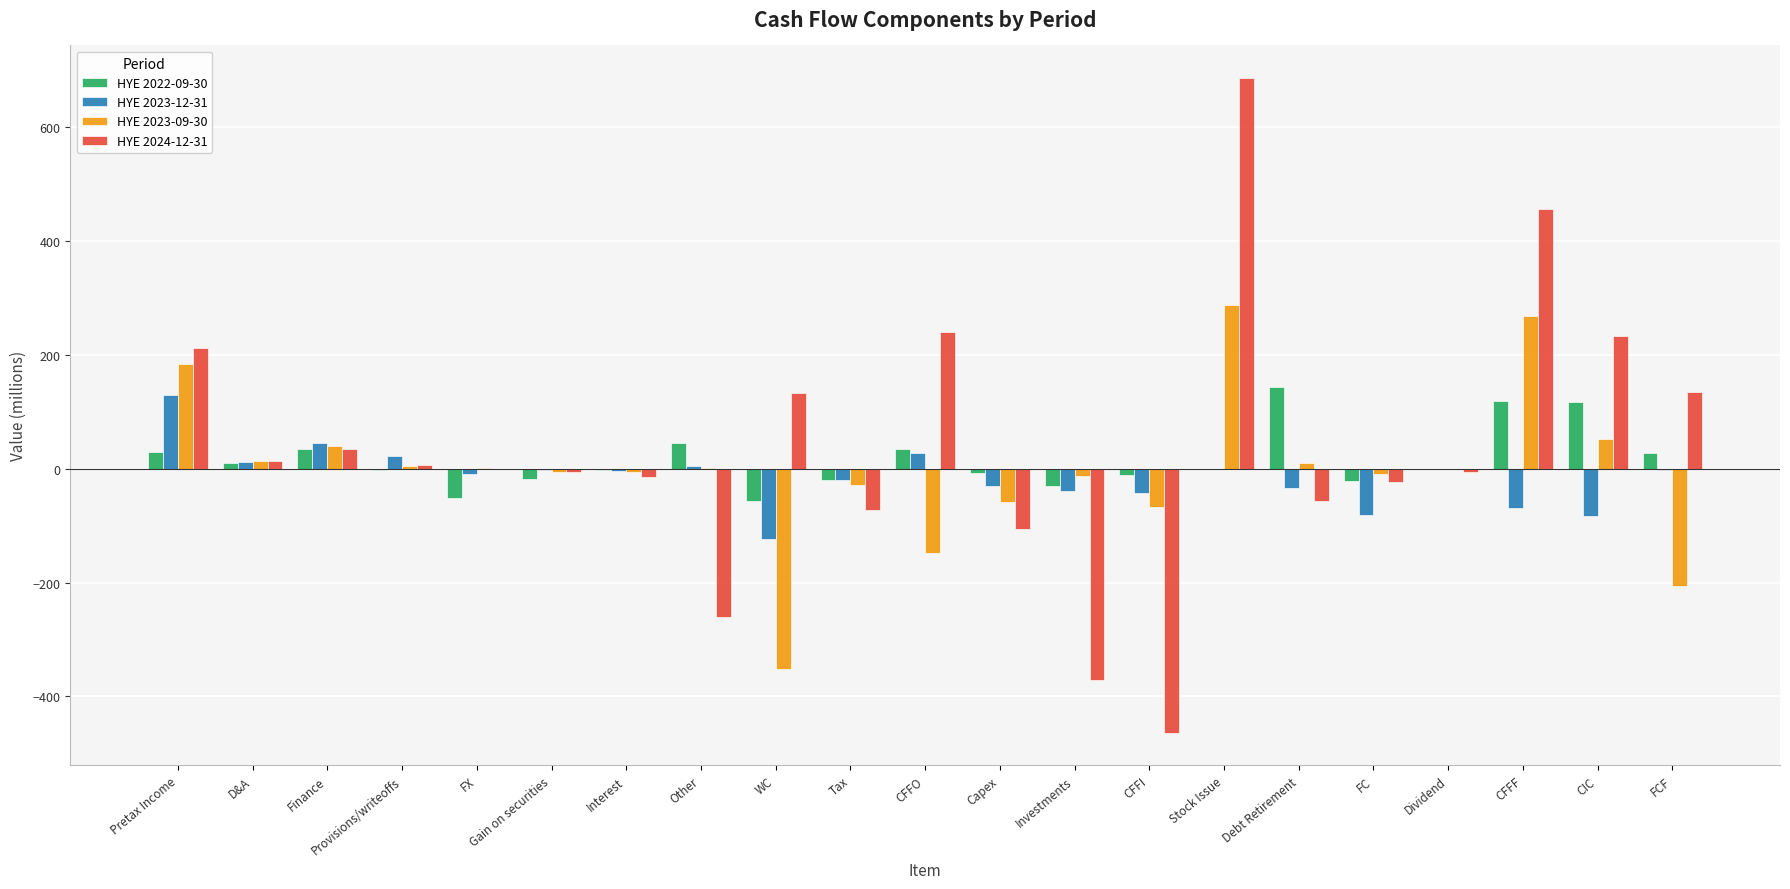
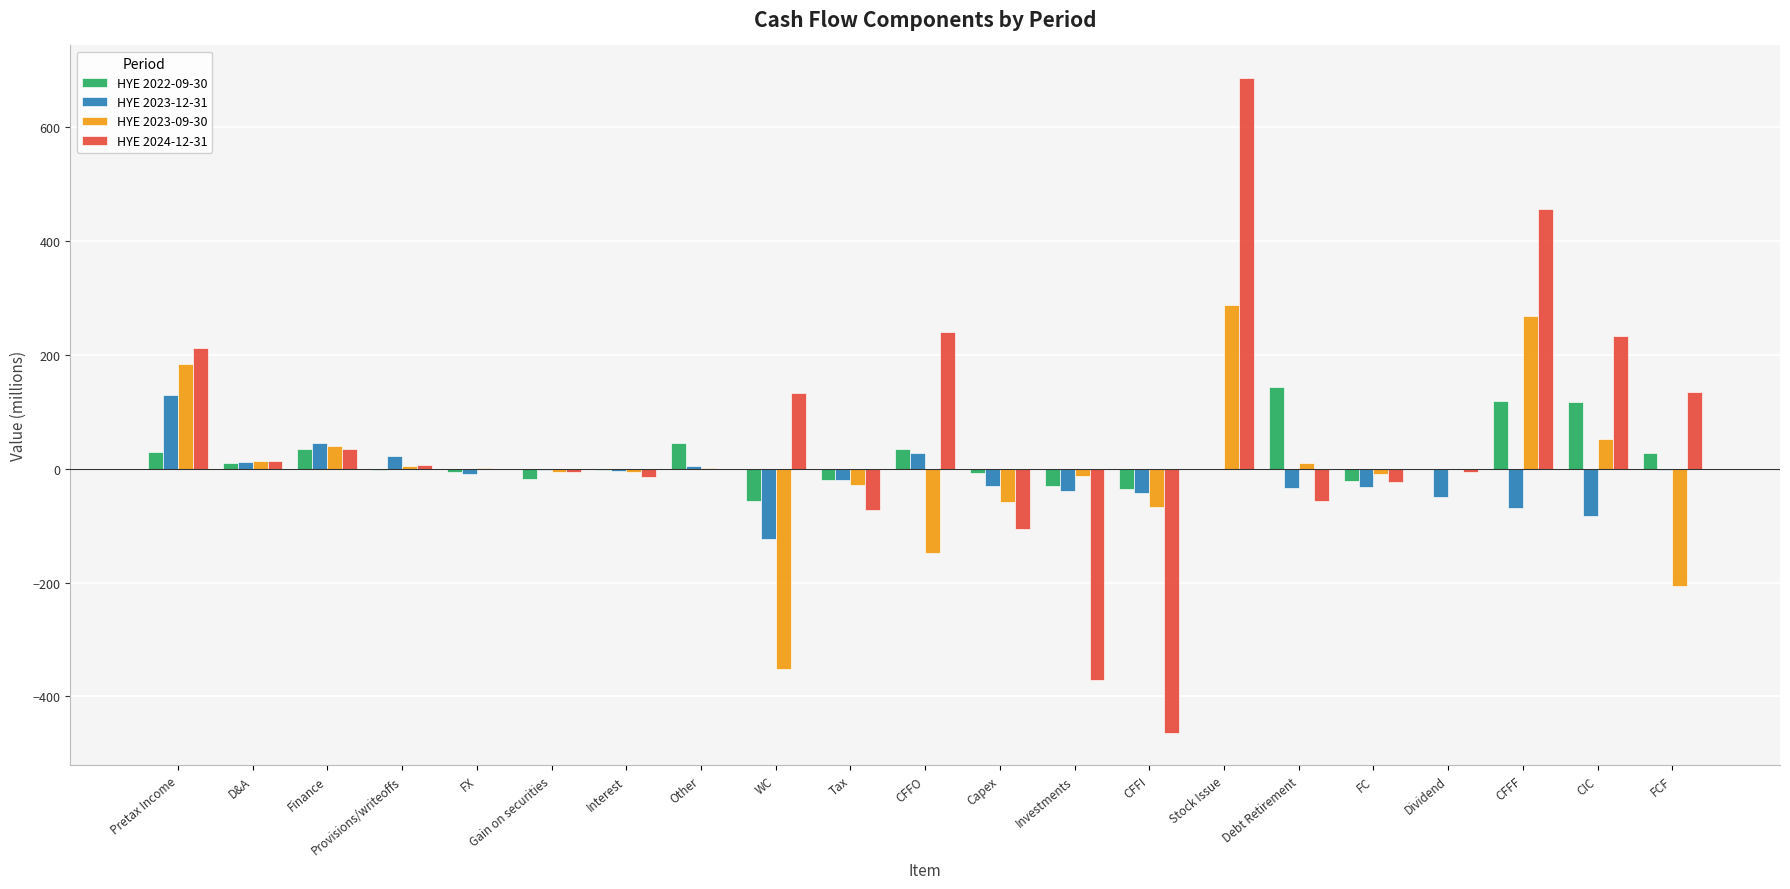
  {
    "HYE 2022-09-30": {
      "Pretax Income": 30,
      "D&A": 10,
      "Finance": 40,
-     "FX": -50,
+     "FX": -10,
      "Gain on securities": -20,
      "Other": 50,
      "WC": -60,
      "Tax": -20,
      "CFFO": 30,
      "Capex": -10,
      "Investments": -30,
-     "CFFI": -10,
+     "CFFI": -40,
      "Stock Issue": 0,
      "Debt Retirement": 140,
      "FC": -20,
      "Dividend": 0,
      "CFFF": 120,
      "CIC": 120,
      "FCF": 30
    },
    "HYE 2023-12-31": {
      "Pretax Income": 130,
      "D&A": 10,
      "Finance": 50,
      "Provisions/writeoffs": 20,
      "FX": -10,
      "Interest": 0,
      "WC": -120,
      "Tax": -20,
      "CFFO": 30,
      "Capex": -30,
      "Investments": -40,
      "CFFI": -40,
      "Stock Issue": 0,
      "Debt Retirement": -30,
-     "FC": -80,
-     "Dividend": 0,
+     "FC": -30,
+     "Dividend": -50,
      "CFFF": -70,
      "CIC": -80
    },
    "HYE 2023-09-30": {
      "Pretax Income": 180,
      "D&A": 10,
      "Finance": 40,
      "Provisions/writeoffs": 0,
      "Gain on securities": -10,
      "Interest": -10,
      "WC": -350,
      "Tax": -30,
      "CFFO": -150,
      "Capex": -60,
      "Investments": -10,
      "CFFI": -70,
      "Stock Issue": 290,
      "Debt Retirement": 10,
      "FC": -10,
      "CFFF": 270,
      "CIC": 50,
      "FCF": -210
    },
    "HYE 2024-12-31": {
      "Pretax Income": 210,
      "D&A": 10,
      "Finance": 30,
      "Provisions/writeoffs": 10,
      "Gain on securities": -10,
      "Interest": -10,
-     "Other": -260,
+     "Other": 0,
      "WC": 130,
      "Tax": -70,
      "CFFO": 240,
      "Capex": -110,
      "Investments": -370,
      "CFFI": -460,
      "Stock Issue": 690,
      "Debt Retirement": -60,
      "FC": -20,
      "Dividend": -10,
      "CFFF": 460,
      "CIC": 230,
      "FCF": 140
    }
  }
